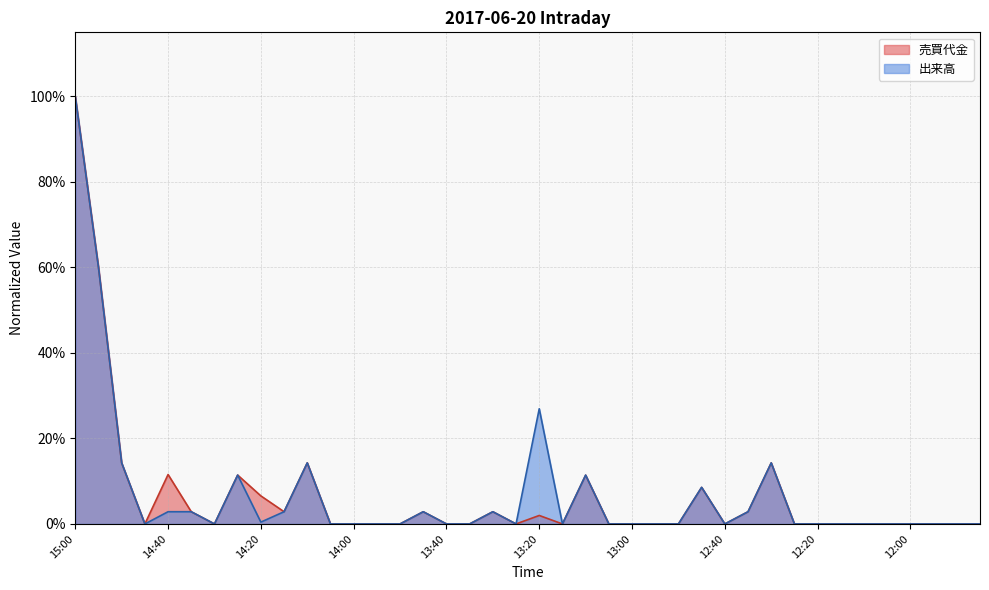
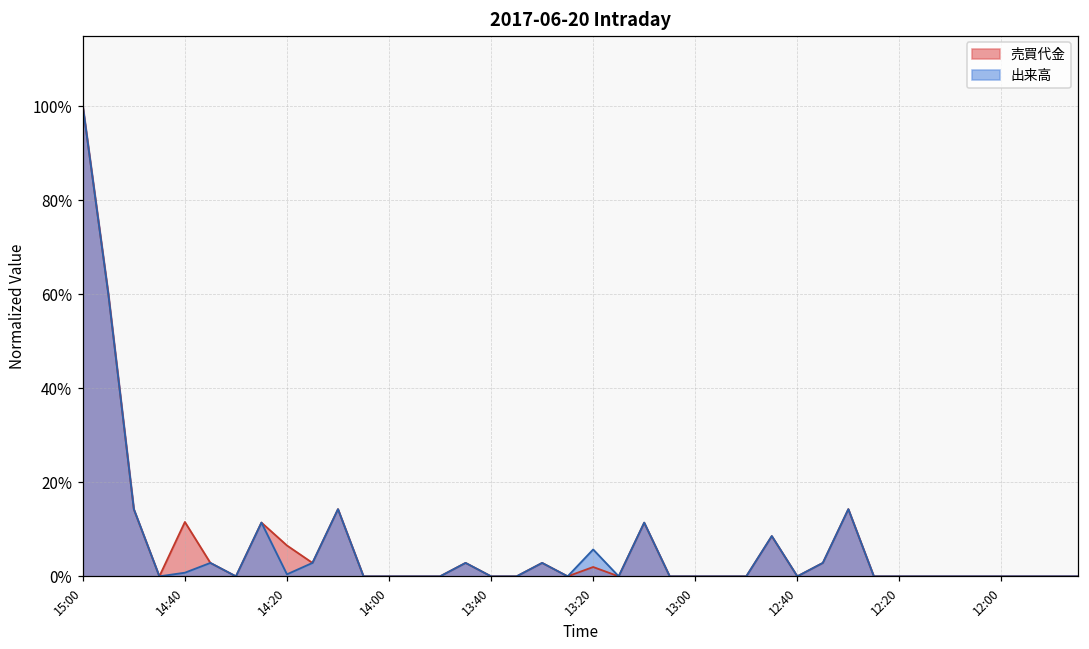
  {
    "売買代金": {
      "14:40": "12%",
      "14:20": "7%",
      "13:20": "2%"
    },
    "出来高": {
-     "14:40": "3%",
+     "14:40": "1%",
      "14:20": "0%",
-     "13:20": "27%"
+     "13:20": "6%"
    }
  }
